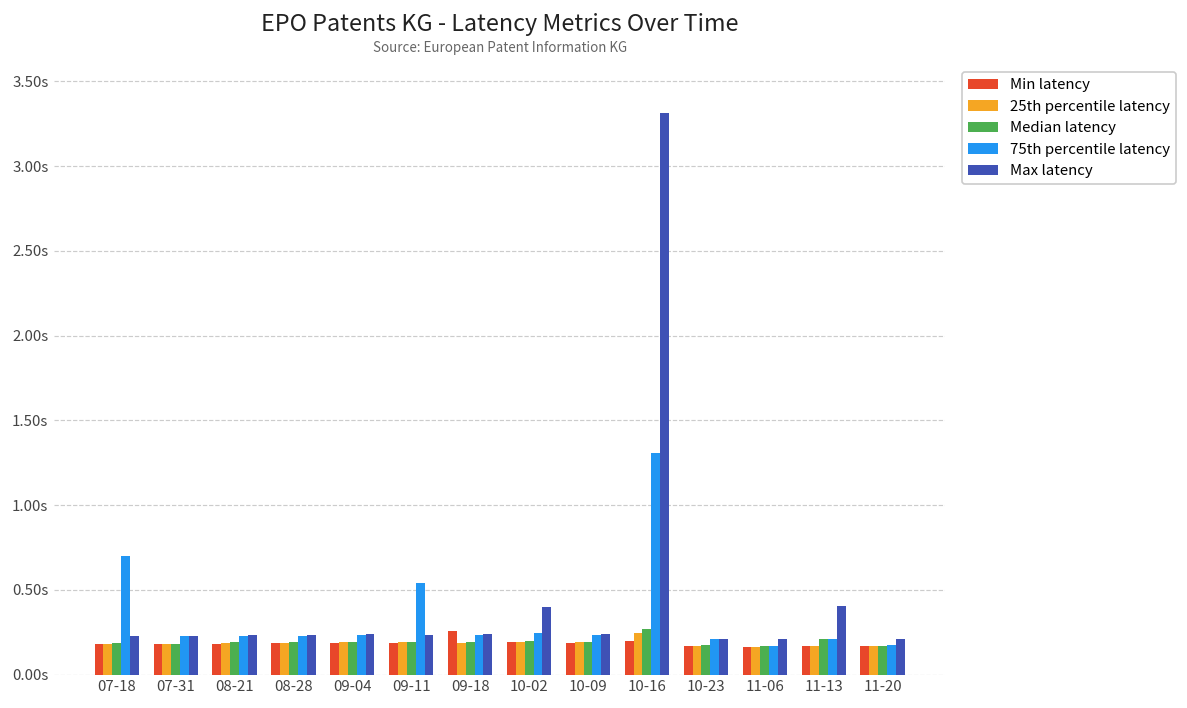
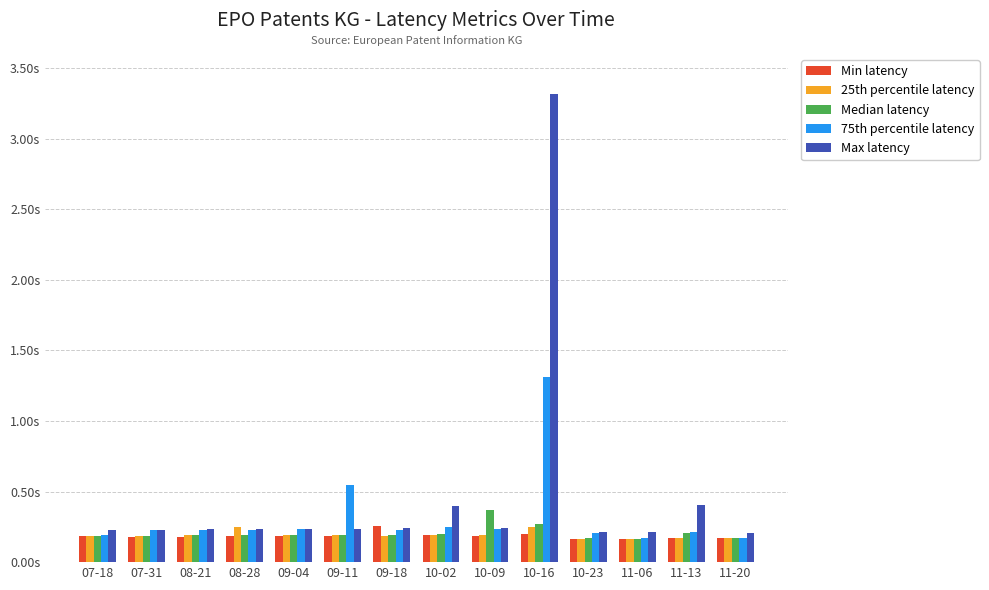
  {
    "Min latency": {
      "07-18": "0.18s",
      "07-31": "0.18s",
      "08-21": "0.18s",
      "08-28": "0.19s",
      "09-04": "0.19s",
      "09-11": "0.19s",
      "09-18": "0.26s",
      "10-02": "0.19s",
      "10-09": "0.19s",
      "10-16": "0.20s",
      "10-23": "0.17s",
      "11-06": "0.16s",
      "11-13": "0.17s",
      "11-20": "0.17s"
    },
    "25th percentile latency": {
      "07-18": "0.18s",
      "07-31": "0.18s",
      "08-21": "0.19s",
-     "08-28": "0.19s",
+     "08-28": "0.25s",
      "09-04": "0.19s",
      "09-11": "0.19s",
      "09-18": "0.19s",
      "10-02": "0.19s",
      "10-09": "0.19s",
      "10-16": "0.25s",
      "10-23": "0.17s",
      "11-06": "0.16s",
      "11-13": "0.17s",
      "11-20": "0.17s"
    },
    "Median latency": {
      "07-18": "0.18s",
      "07-31": "0.18s",
      "08-21": "0.19s",
      "08-28": "0.19s",
      "09-04": "0.19s",
      "09-11": "0.19s",
      "09-18": "0.19s",
      "10-02": "0.20s",
-     "10-09": "0.19s",
+     "10-09": "0.37s",
      "10-16": "0.27s",
      "10-23": "0.17s",
      "11-06": "0.17s",
      "11-13": "0.21s",
      "11-20": "0.17s"
    },
    "75th percentile latency": {
-     "07-18": "0.70s",
+     "07-18": "0.19s",
      "07-31": "0.23s",
      "08-21": "0.23s",
      "08-28": "0.23s",
      "09-04": "0.23s",
      "09-11": "0.54s",
      "09-18": "0.23s",
      "10-02": "0.25s",
      "10-09": "0.23s",
      "10-16": "1.31s",
      "10-23": "0.21s",
      "11-06": "0.17s",
      "11-13": "0.21s",
      "11-20": "0.17s"
    },
    "Max latency": {
      "07-18": "0.23s",
      "07-31": "0.23s",
      "08-21": "0.23s",
      "08-28": "0.23s",
      "09-04": "0.24s",
      "09-11": "0.24s",
      "09-18": "0.24s",
      "10-02": "0.40s",
      "10-09": "0.24s",
      "10-16": "3.31s",
      "10-23": "0.21s",
      "11-06": "0.21s",
      "11-13": "0.41s",
      "11-20": "0.21s"
    }
  }
